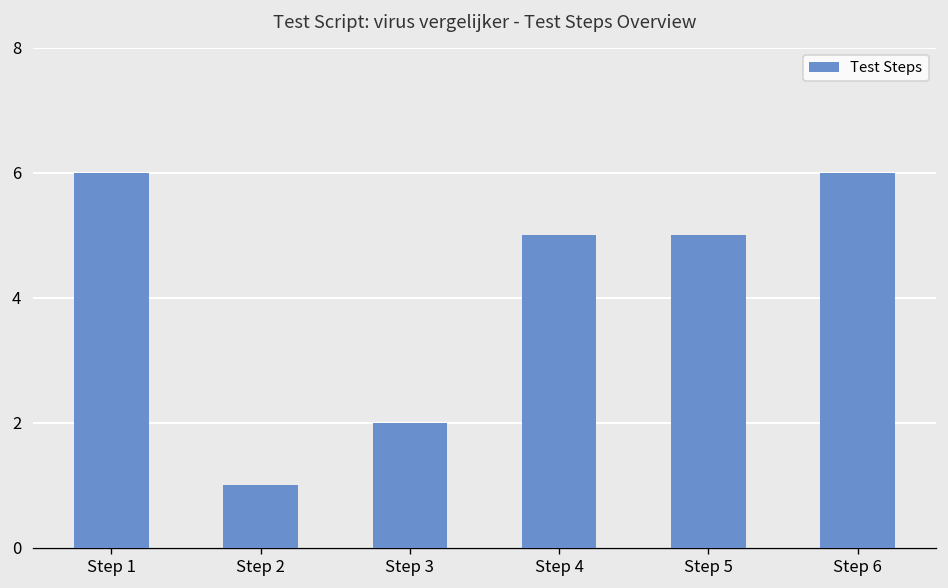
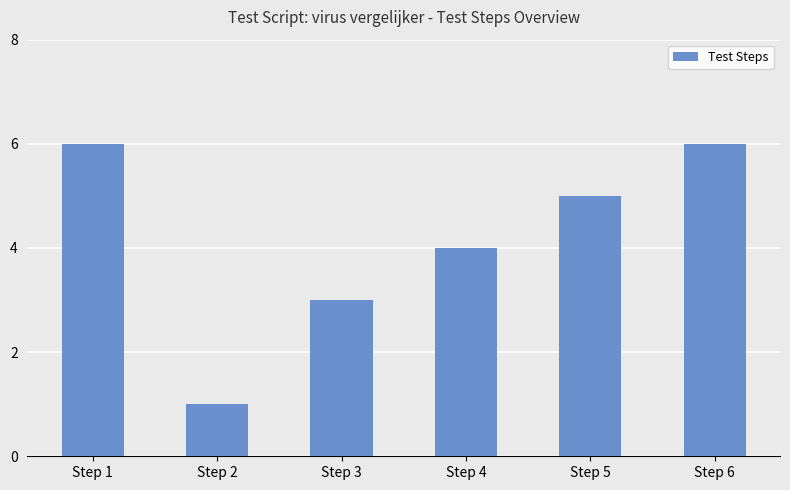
  {
    "Step 1": 6,
    "Step 2": 1,
-   "Step 3": 2,
-   "Step 4": 5,
+   "Step 3": 3,
+   "Step 4": 4,
    "Step 5": 5,
    "Step 6": 6
  }
